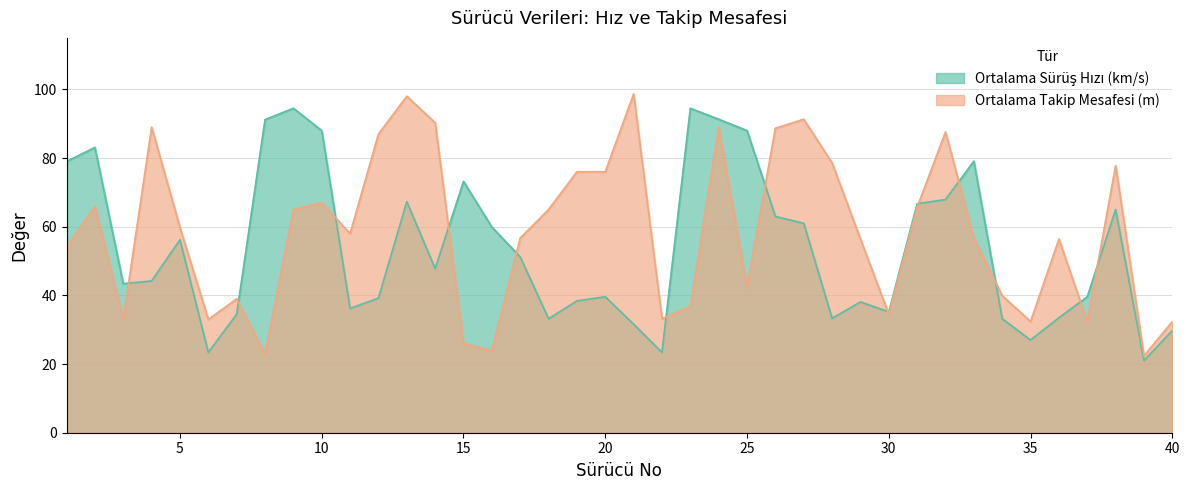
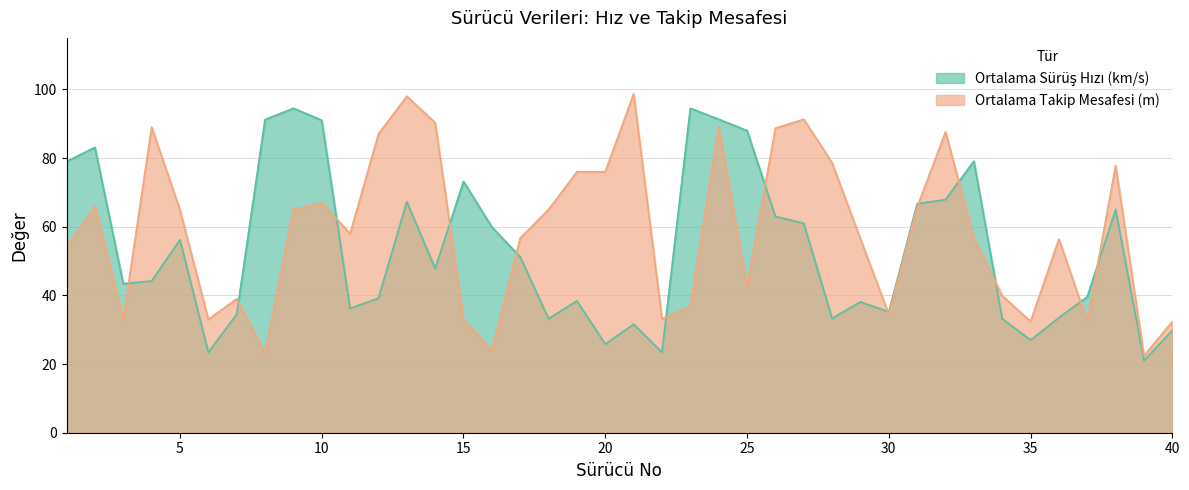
  {
    "Ortalama Sürüş Hızı (km/s)": {
      "5": 56,
-     "10": 88,
+     "10": 91,
      "15": 73,
-     "20": 40,
+     "20": 26,
      "25": 88,
      "35": 27,
      "40": 30
    },
    "Ortalama Takip Mesafesi (m)": {
-     "5": 60,
+     "5": 65,
      "10": 67,
-     "15": 26,
+     "15": 33,
      "20": 76,
      "25": 43,
      "35": 32,
      "40": 32
    }
  }
